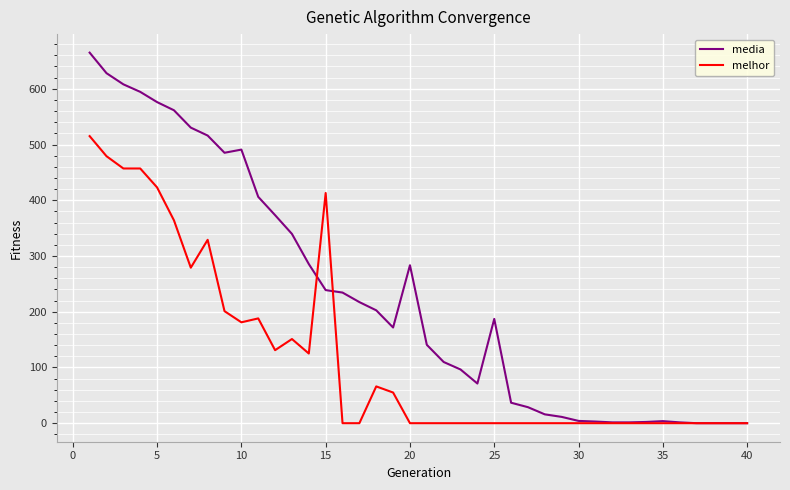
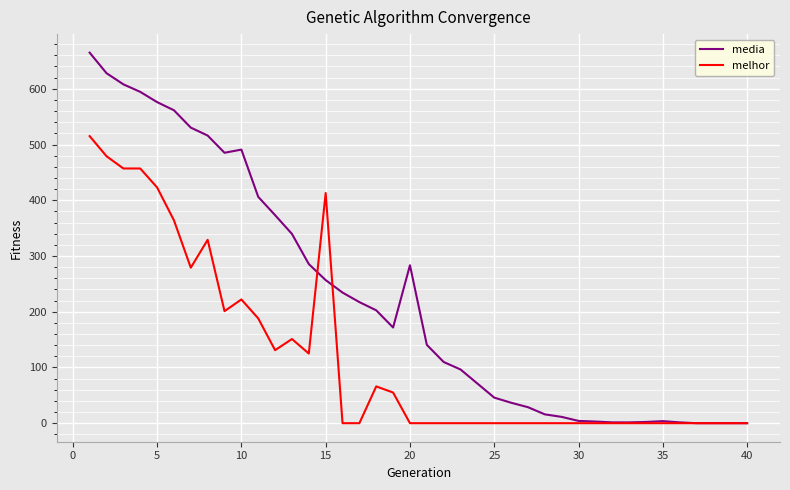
  {
    "media": {
      "5": 580,
      "10": 490,
-     "15": 240,
+     "15": 260,
      "20": 280,
-     "25": 190
+     "25": 50
    },
    "melhor": {
      "5": 420,
-     "10": 180,
+     "10": 220,
      "15": 410,
      "20": 0,
      "25": 0
    }
  }
